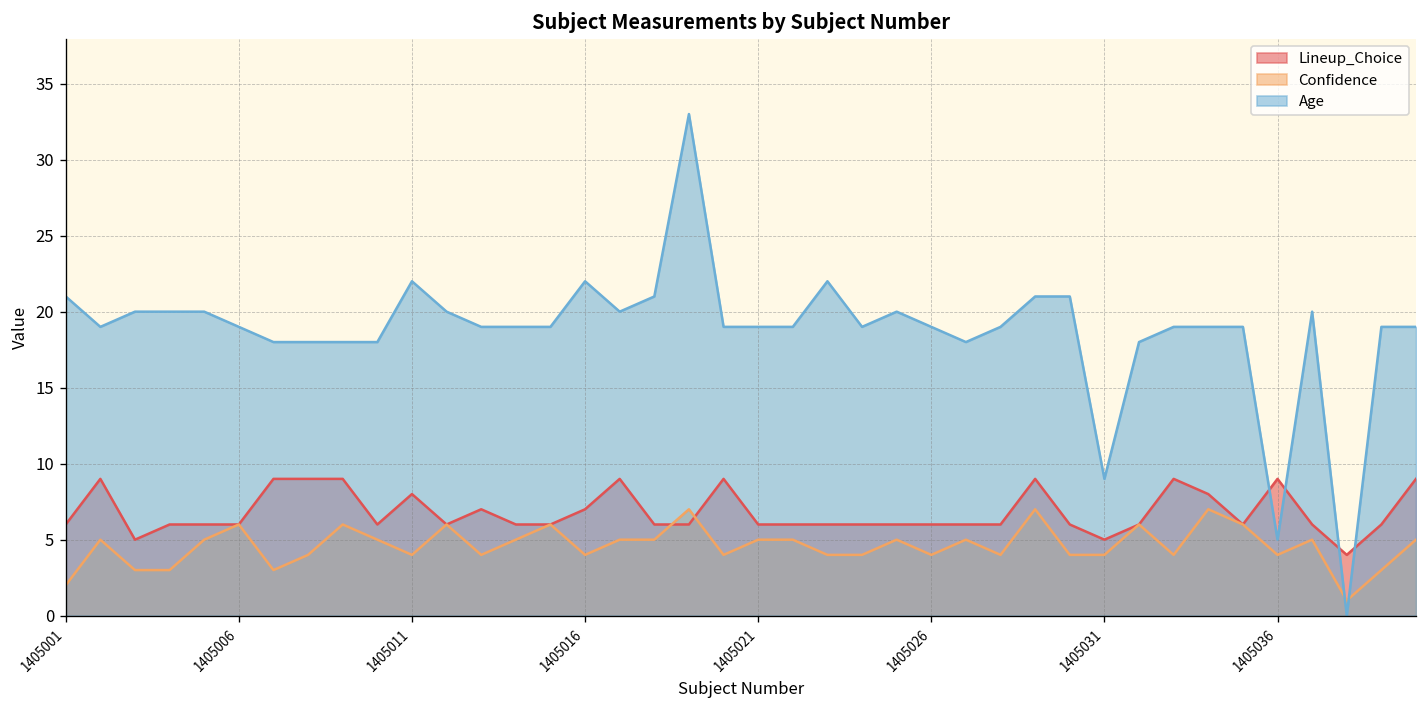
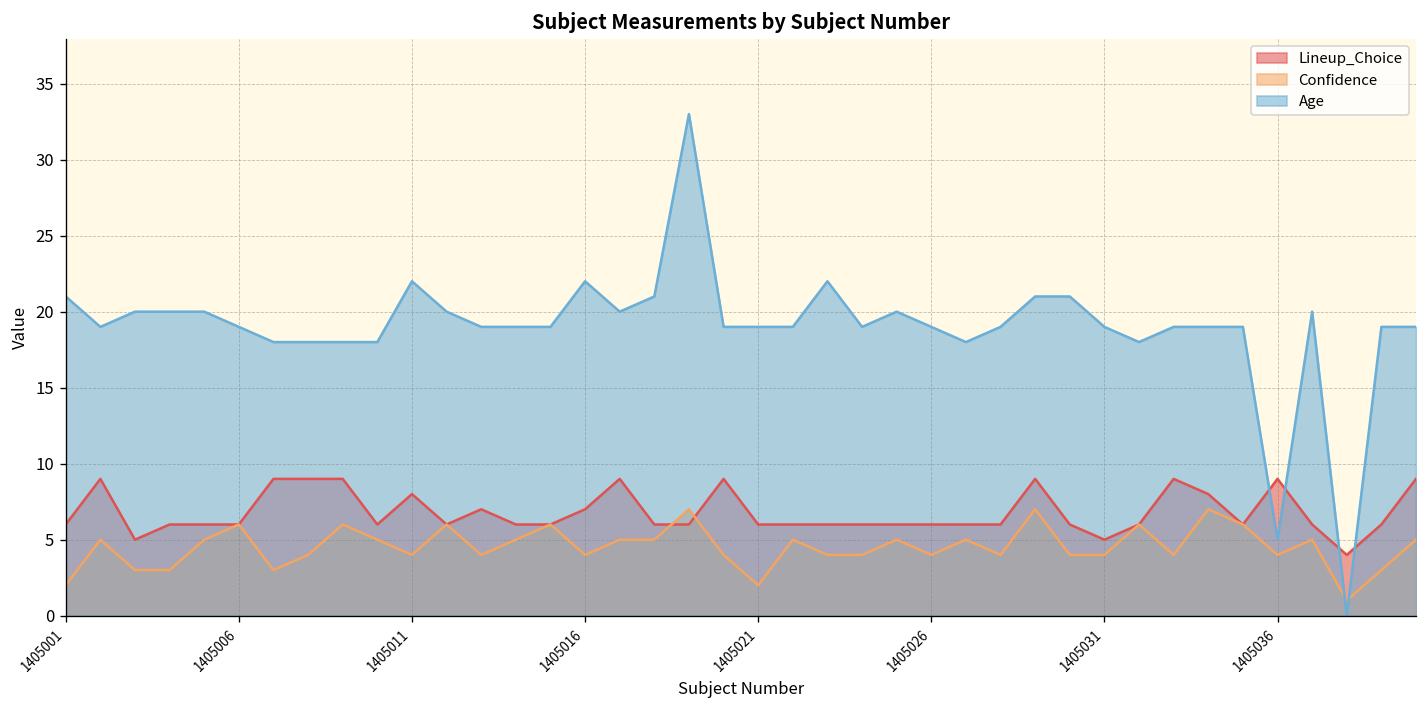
  {
    "Lineup_Choice": {
      "1405001": 6,
      "1405011": 8,
      "1405016": 7,
      "1405021": 6,
      "1405026": 6,
      "1405031": 5,
      "1405036": 9
    },
    "Confidence": {
      "1405001": 2,
      "1405011": 4,
      "1405016": 4,
-     "1405021": 5,
+     "1405021": 2,
      "1405026": 4,
      "1405031": 4,
      "1405036": 4
    },
    "Age": {
      "1405001": 21,
      "1405006": 19,
      "1405011": 22,
      "1405016": 22,
      "1405021": 19,
      "1405026": 19,
-     "1405031": 9,
+     "1405031": 19,
      "1405036": 5
    }
  }
